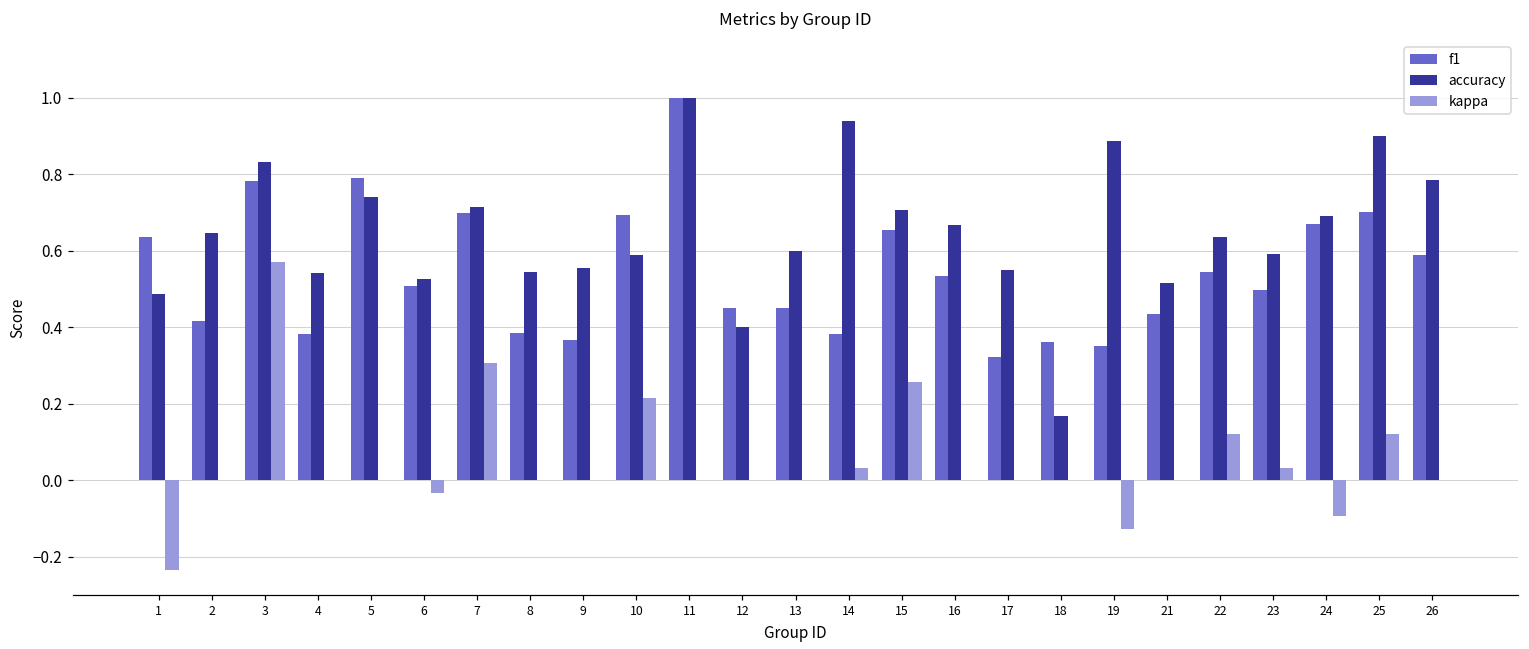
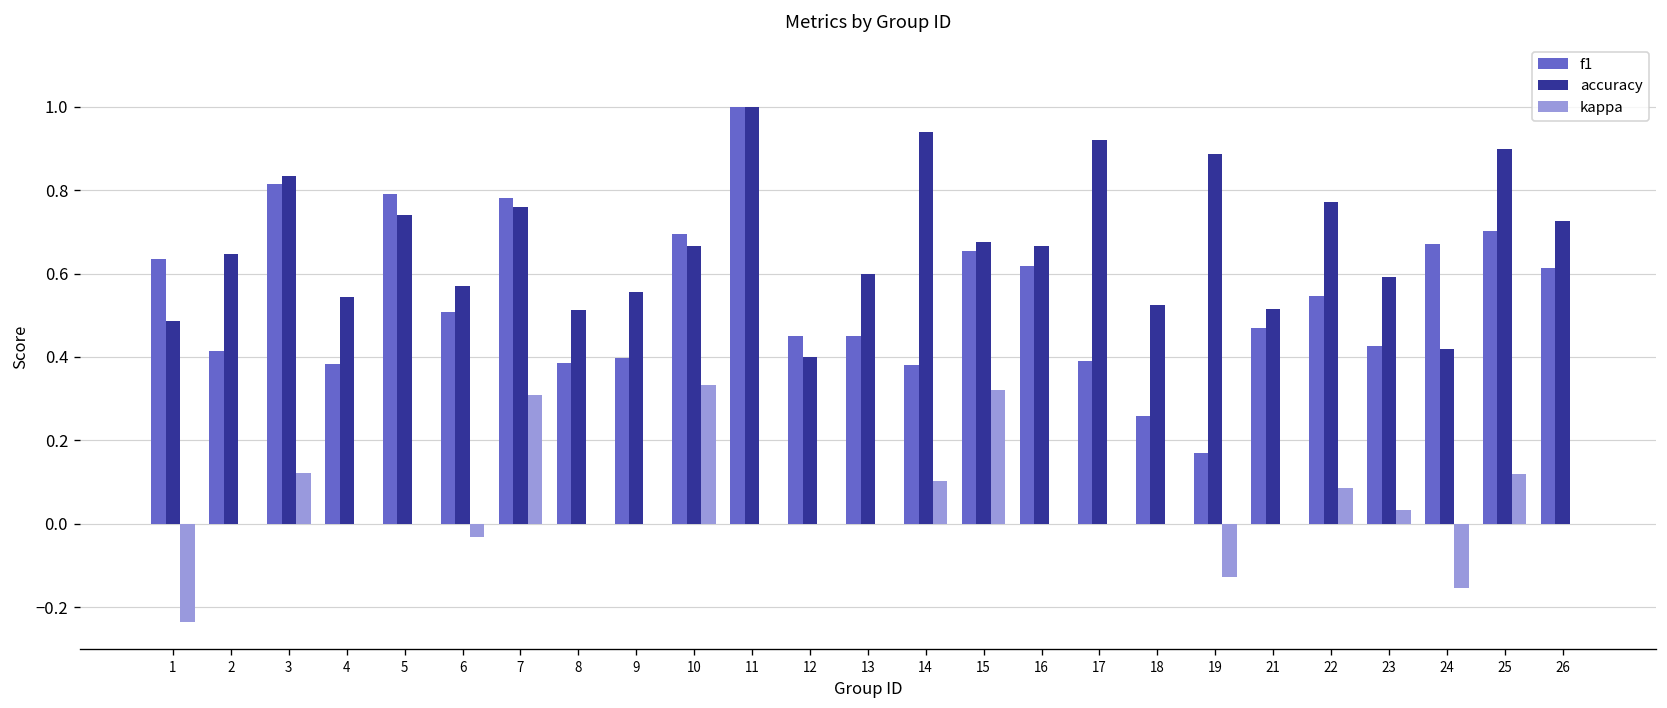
  {
    "f1": {
      "1": 0.64,
      "2": 0.42,
-     "3": 0.78,
+     "3": 0.81,
      "4": 0.38,
      "5": 0.79,
      "6": 0.51,
-     "7": 0.70,
+     "7": 0.78,
      "8": 0.39,
-     "9": 0.37,
+     "9": 0.40,
      "10": 0.69,
      "11": 1.00,
      "12": 0.45,
      "13": 0.45,
      "14": 0.38,
      "15": 0.65,
-     "16": 0.53,
-     "17": 0.32,
-     "18": 0.36,
-     "19": 0.35,
-     "21": 0.44,
+     "16": 0.62,
+     "17": 0.39,
+     "18": 0.26,
+     "19": 0.17,
+     "21": 0.47,
      "22": 0.55,
-     "23": 0.50,
+     "23": 0.43,
      "24": 0.67,
      "25": 0.70,
-     "26": 0.59
+     "26": 0.61
    },
    "accuracy": {
      "1": 0.49,
      "2": 0.65,
      "3": 0.83,
      "4": 0.54,
      "5": 0.74,
-     "6": 0.53,
-     "7": 0.71,
-     "8": 0.55,
+     "6": 0.57,
+     "7": 0.76,
+     "8": 0.51,
      "9": 0.56,
-     "10": 0.59,
+     "10": 0.67,
      "11": 1.00,
      "12": 0.40,
      "13": 0.60,
      "14": 0.94,
-     "15": 0.71,
+     "15": 0.68,
      "16": 0.67,
-     "17": 0.55,
-     "18": 0.17,
+     "17": 0.92,
+     "18": 0.52,
      "19": 0.89,
      "21": 0.52,
-     "22": 0.64,
+     "22": 0.77,
      "23": 0.59,
-     "24": 0.69,
+     "24": 0.42,
      "25": 0.90,
-     "26": 0.79
+     "26": 0.73
    },
    "kappa": {
      "1": -0.24,
      "2": 0.00,
-     "3": 0.57,
+     "3": 0.12,
      "4": 0.00,
      "5": 0.00,
      "6": -0.03,
      "7": 0.31,
      "8": 0.00,
      "9": 0.00,
-     "10": 0.22,
+     "10": 0.33,
      "11": 0.00,
      "12": 0.00,
      "13": 0.00,
-     "14": 0.03,
-     "15": 0.26,
+     "14": 0.10,
+     "15": 0.32,
      "16": 0.00,
      "17": 0.00,
      "18": 0.00,
      "19": -0.13,
      "21": 0.00,
-     "22": 0.12,
+     "22": 0.09,
      "23": 0.03,
-     "24": -0.09,
+     "24": -0.15,
      "25": 0.12,
      "26": 0.00
    }
  }
